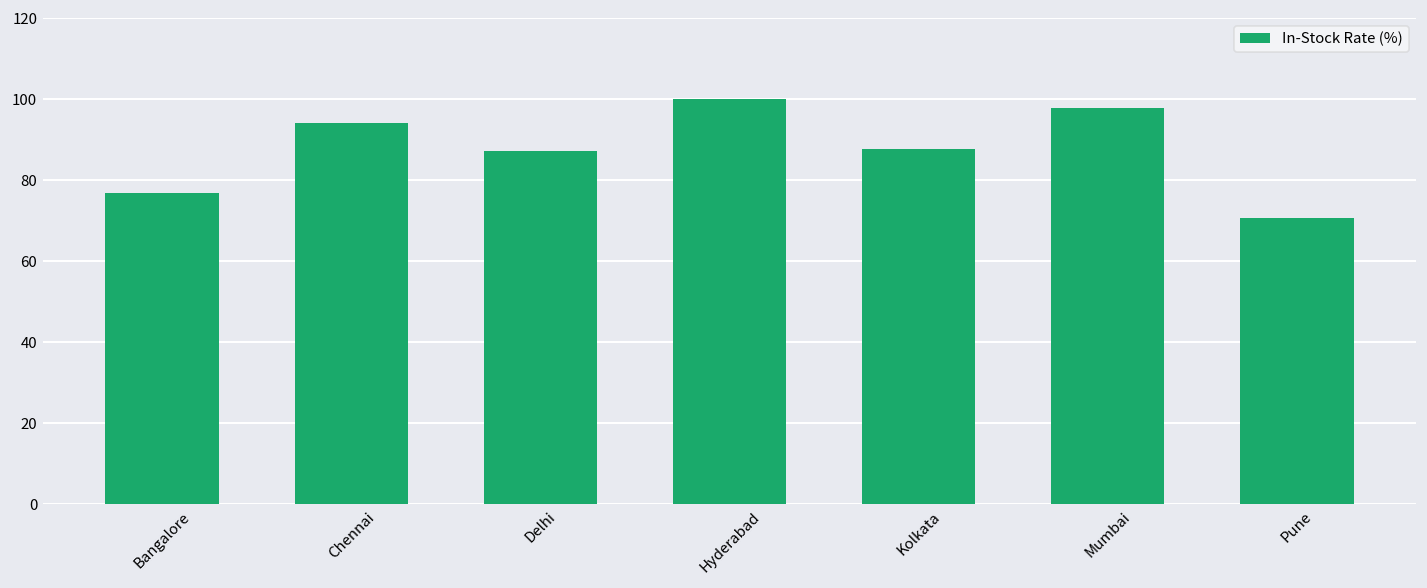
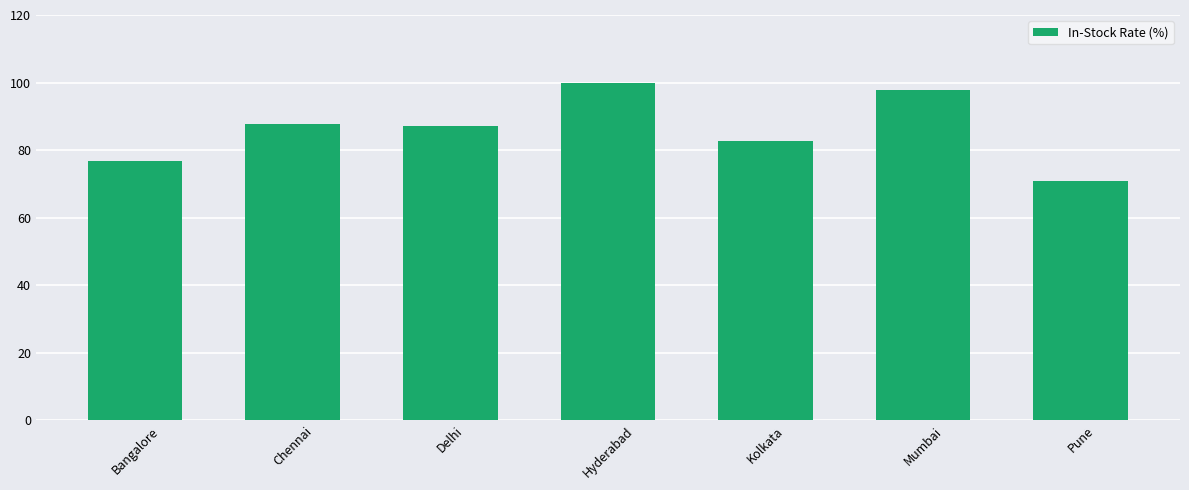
  {
    "Bangalore": 77,
-   "Chennai": 94,
+   "Chennai": 88,
    "Delhi": 87,
    "Hyderabad": 100,
-   "Kolkata": 88,
+   "Kolkata": 83,
    "Mumbai": 98,
    "Pune": 71
  }
